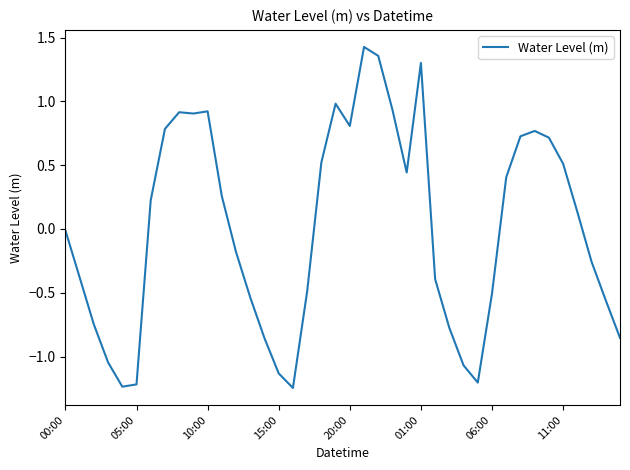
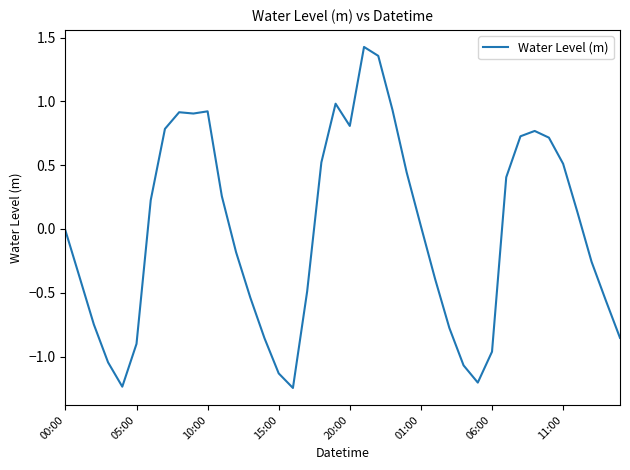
  {
    "00:00": -0.01,
-   "05:00": -1.22,
+   "05:00": -0.90,
    "10:00": 0.92,
    "15:00": -1.13,
    "20:00": 0.81,
-   "01:00": 1.30,
-   "06:00": -0.51,
+   "01:00": 0.02,
+   "06:00": -0.96,
    "11:00": 0.51
  }
